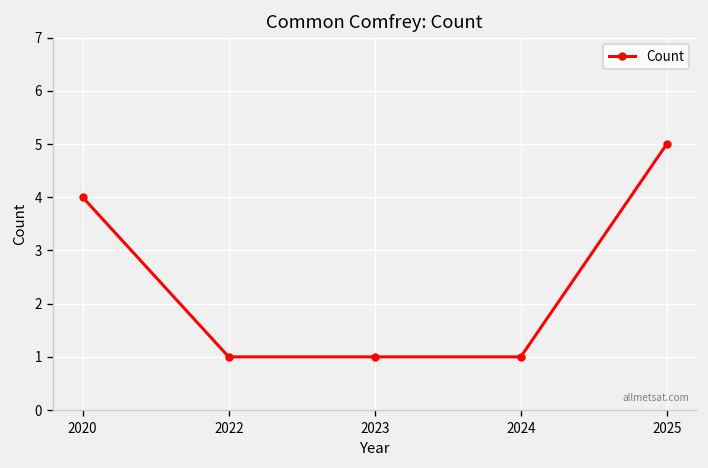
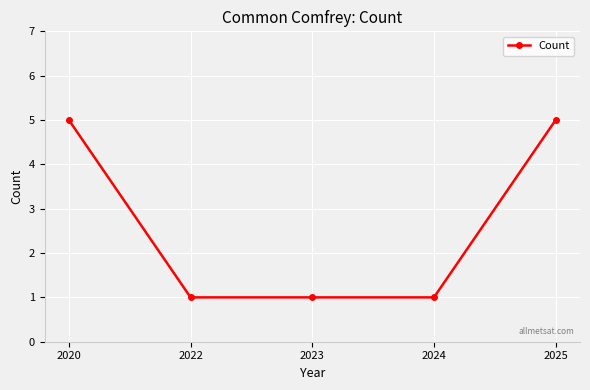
  {
-   "2020": 4,
+   "2020": 5,
    "2022": 1,
    "2023": 1,
    "2024": 1,
    "2025": 5
  }
